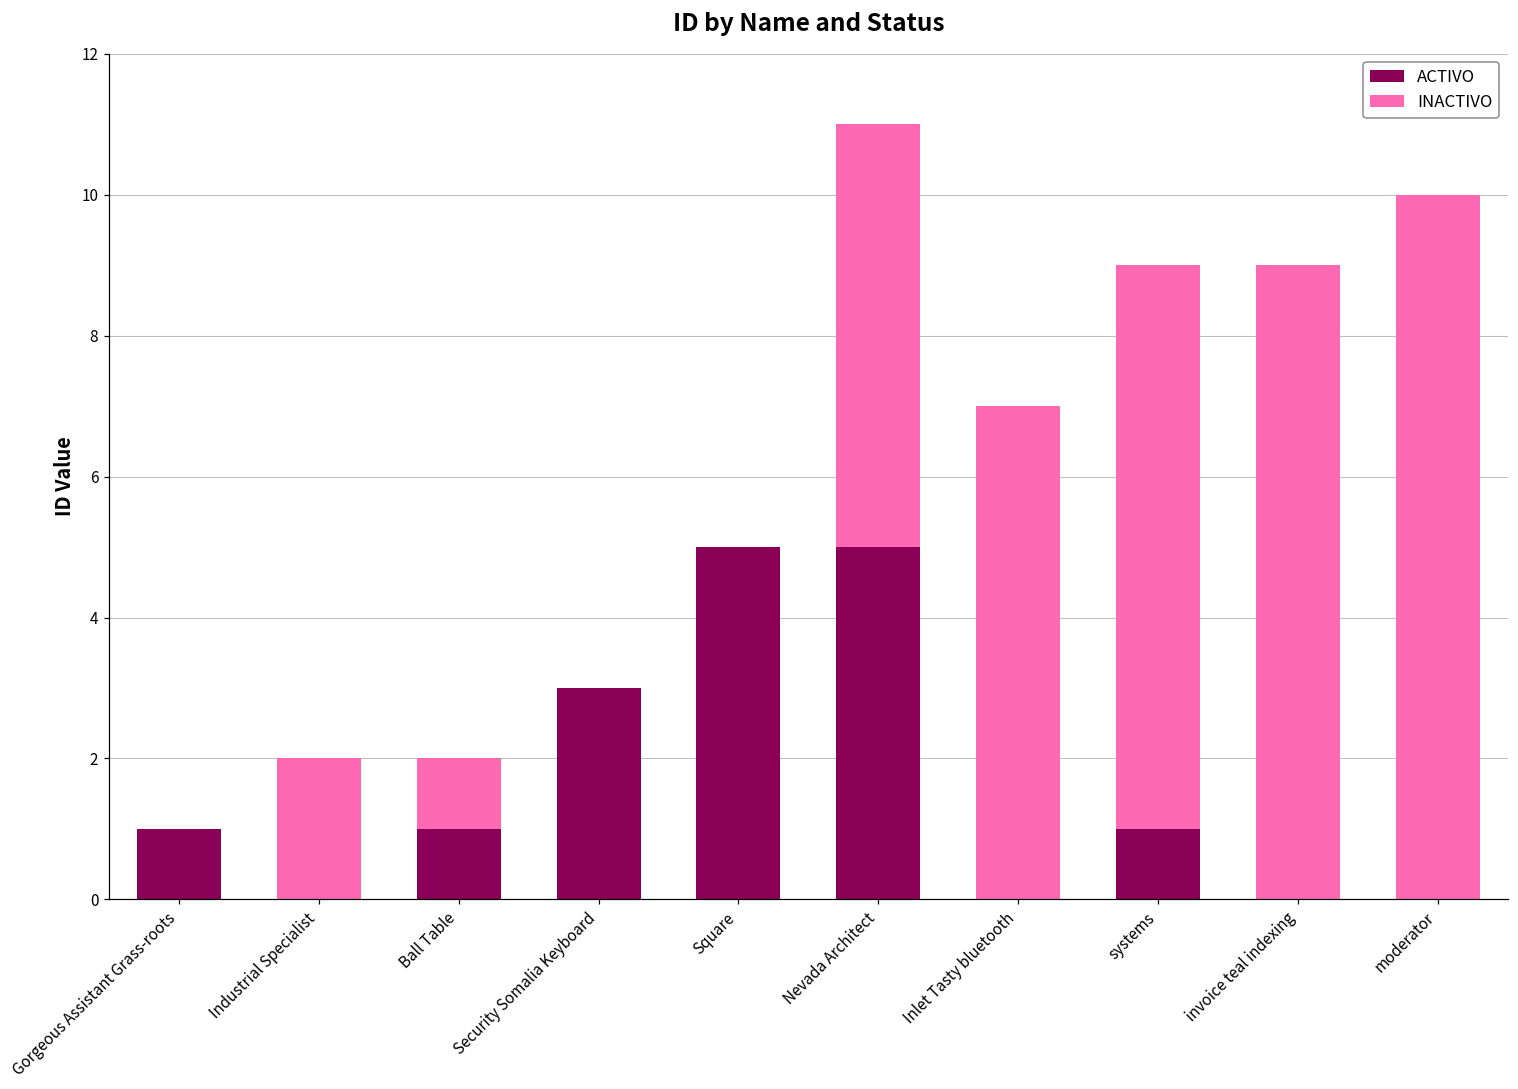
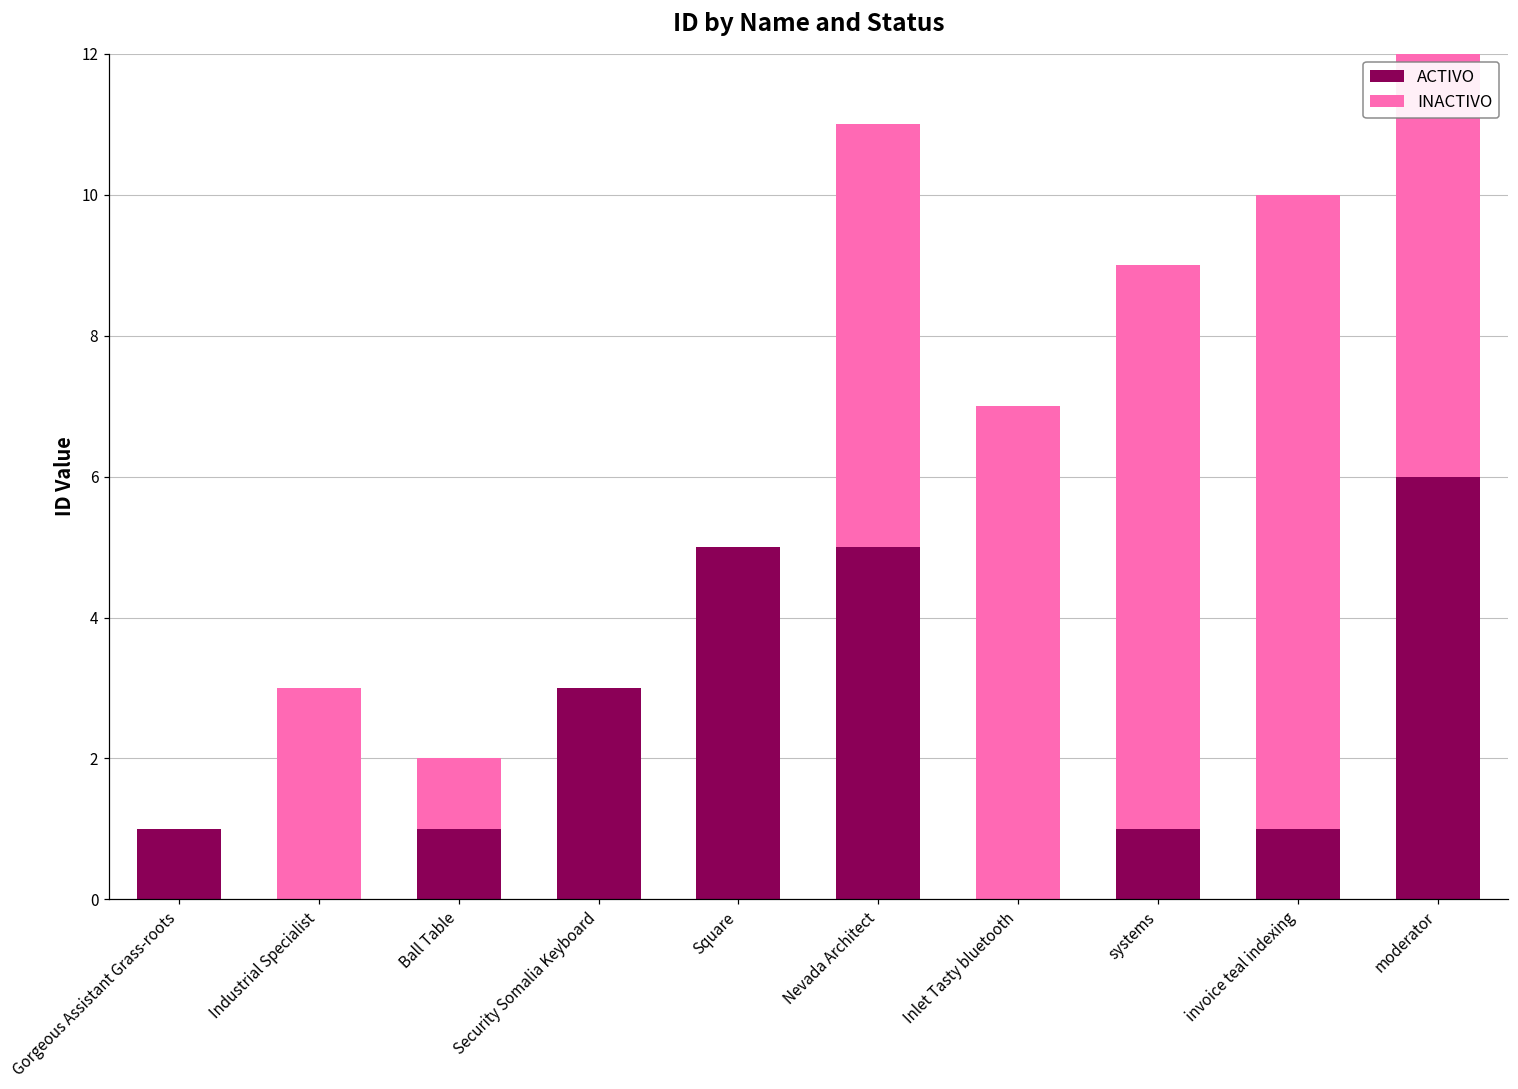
  {
    "ACTIVO": {
      "Gorgeous Assistant Grass-roots": 1,
      "Industrial Specialist": 0,
      "Ball Table": 1,
      "Security Somalia Keyboard": 3,
      "Square": 5,
      "Nevada Architect": 5,
      "Inlet Tasty bluetooth": 0,
      "systems": 1,
-     "invoice teal indexing": 0,
-     "moderator": 0
+     "invoice teal indexing": 1,
+     "moderator": 6
    },
    "INACTIVO": {
      "Gorgeous Assistant Grass-roots": 0,
-     "Industrial Specialist": 2,
+     "Industrial Specialist": 3,
      "Ball Table": 1,
      "Security Somalia Keyboard": 0,
      "Square": 0,
      "Nevada Architect": 6,
      "Inlet Tasty bluetooth": 7,
      "systems": 8,
      "invoice teal indexing": 9
    }
  }
